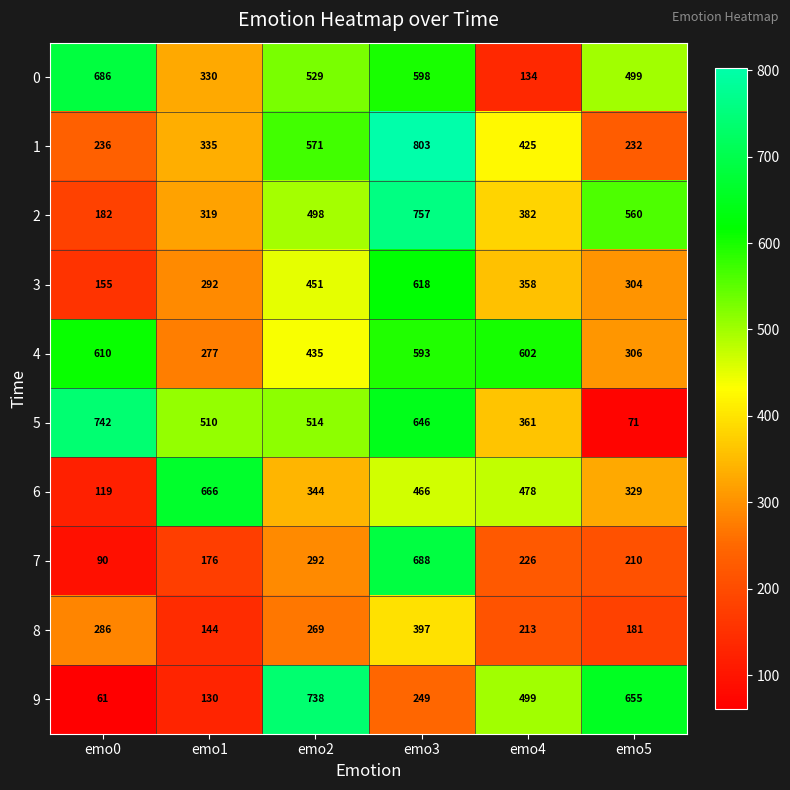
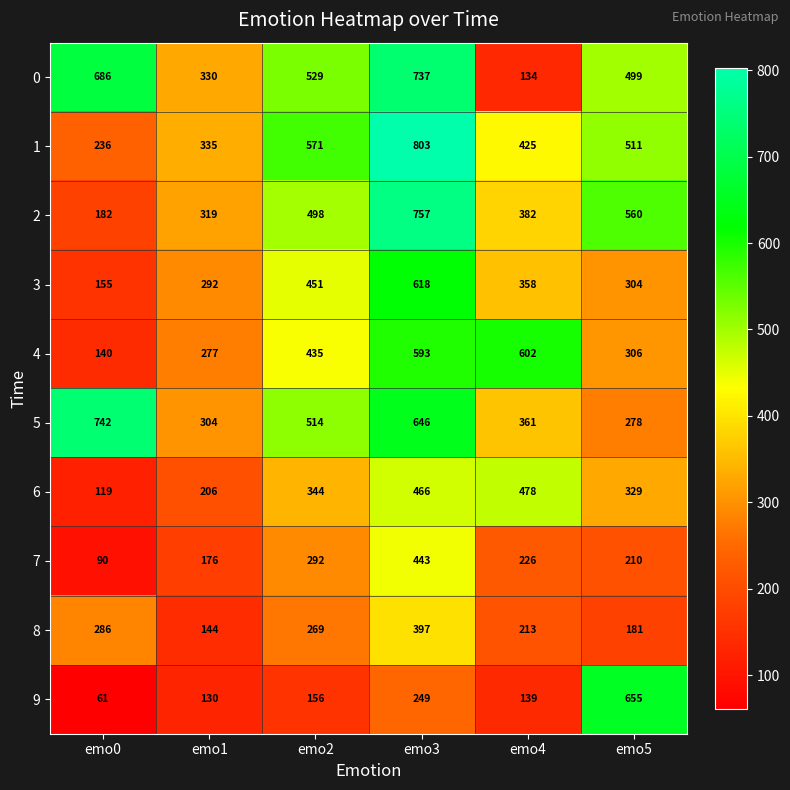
  {
    "0": {
      "emo0": 686,
      "emo1": 330,
      "emo2": 529,
-     "emo3": 598,
+     "emo3": 737,
      "emo4": 134,
      "emo5": 499
    },
    "1": {
      "emo0": 236,
      "emo1": 335,
      "emo2": 571,
      "emo3": 803,
      "emo4": 425,
-     "emo5": 232
+     "emo5": 511
    },
    "2": {
      "emo0": 182,
      "emo1": 319,
      "emo2": 498,
      "emo3": 757,
      "emo4": 382,
      "emo5": 560
    },
    "3": {
      "emo0": 155,
      "emo1": 292,
      "emo2": 451,
      "emo3": 618,
      "emo4": 358,
      "emo5": 304
    },
    "4": {
-     "emo0": 610,
+     "emo0": 140,
      "emo1": 277,
      "emo2": 435,
      "emo3": 593,
      "emo4": 602,
      "emo5": 306
    },
    "5": {
      "emo0": 742,
-     "emo1": 510,
+     "emo1": 304,
      "emo2": 514,
      "emo3": 646,
      "emo4": 361,
-     "emo5": 71
+     "emo5": 278
    },
    "6": {
      "emo0": 119,
-     "emo1": 666,
+     "emo1": 206,
      "emo2": 344,
      "emo3": 466,
      "emo4": 478,
      "emo5": 329
    },
    "7": {
      "emo0": 90,
      "emo1": 176,
      "emo2": 292,
-     "emo3": 688,
+     "emo3": 443,
      "emo4": 226,
      "emo5": 210
    },
    "8": {
      "emo0": 286,
      "emo1": 144,
      "emo2": 269,
      "emo3": 397,
      "emo4": 213,
      "emo5": 181
    },
    "9": {
      "emo0": 61,
      "emo1": 130,
-     "emo2": 738,
+     "emo2": 156,
      "emo3": 249,
-     "emo4": 499,
+     "emo4": 139,
      "emo5": 655
    }
  }
